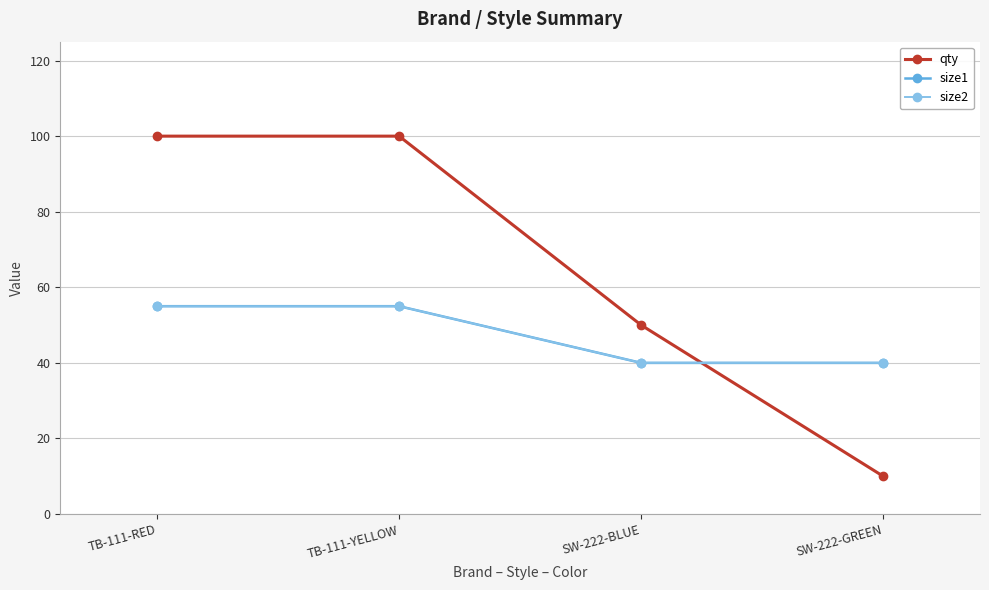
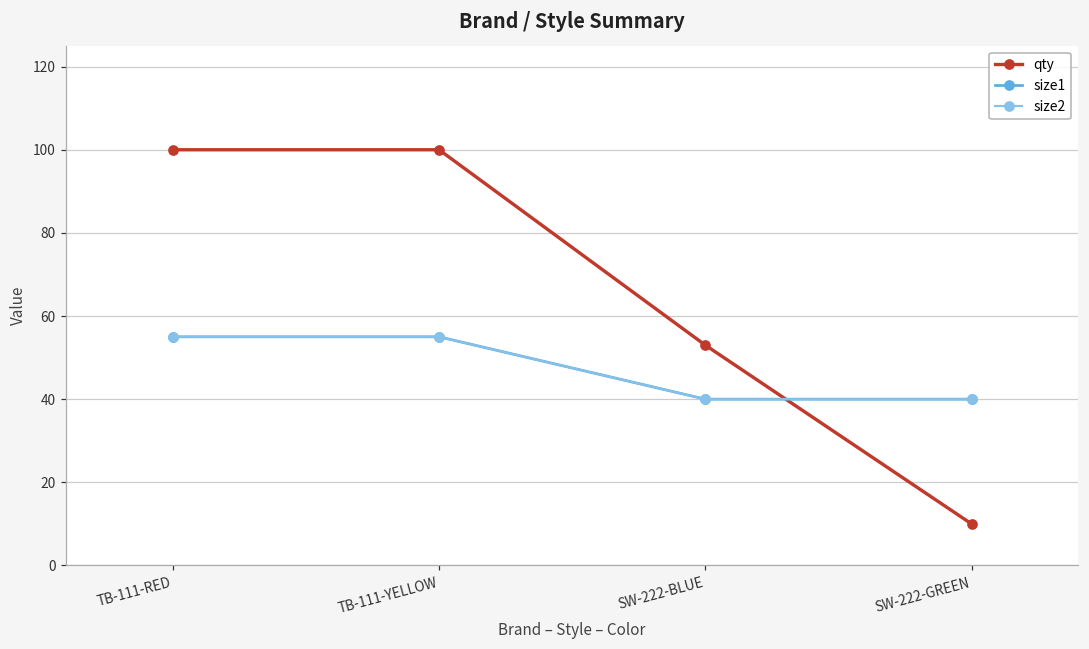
  {
    "qty": {
      "TB-111-RED": 100,
      "TB-111-YELLOW": 100,
-     "SW-222-BLUE": 50,
+     "SW-222-BLUE": 53,
      "SW-222-GREEN": 10
    },
    "size2": {
      "TB-111-RED": 55,
      "TB-111-YELLOW": 55,
      "SW-222-BLUE": 40,
      "SW-222-GREEN": 40
    }
  }
